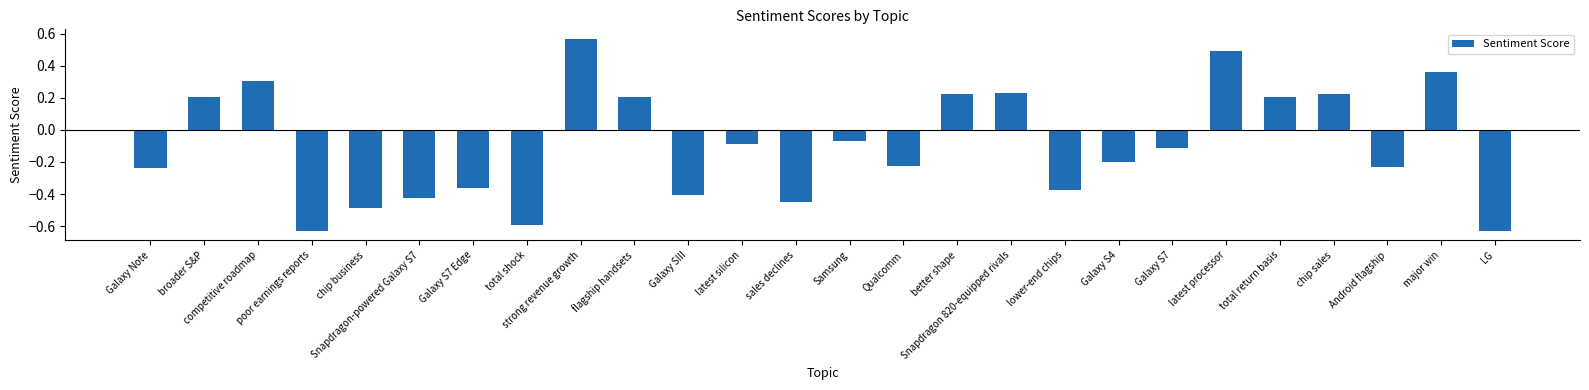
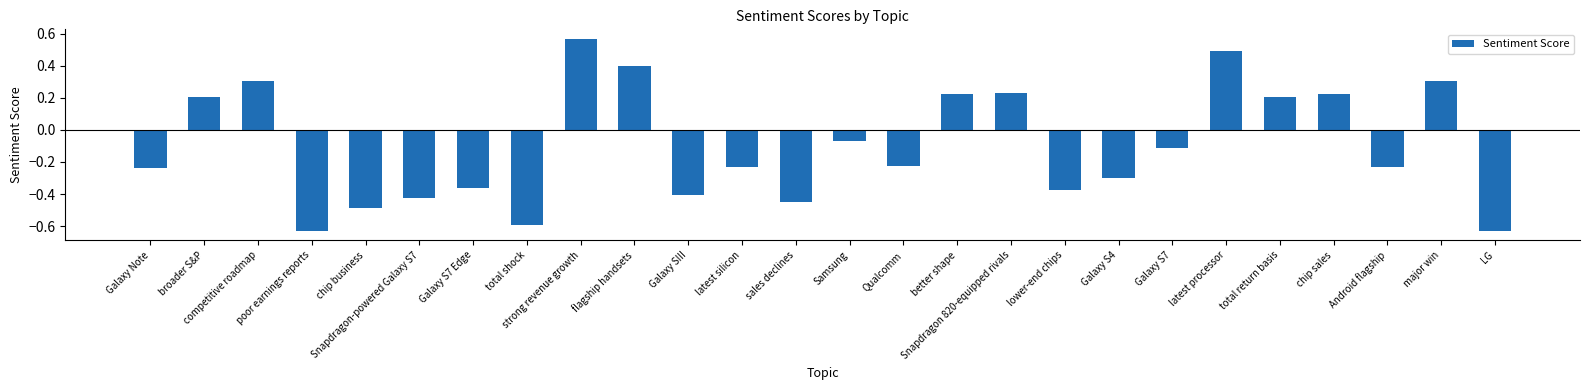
  {
    "Galaxy Note": -0.24,
    "broader S&P": 0.20,
    "competitive roadmap": 0.30,
    "poor earnings reports": -0.63,
    "chip business": -0.48,
    "Snapdragon-powered Galaxy S7": -0.43,
    "Galaxy S7 Edge": -0.36,
    "total shock": -0.59,
    "strong revenue growth": 0.57,
-   "flagship handsets": 0.20,
+   "flagship handsets": 0.40,
    "Galaxy SIII": -0.41,
-   "latest silicon": -0.09,
+   "latest silicon": -0.23,
    "sales declines": -0.45,
    "Samsung": -0.07,
    "Qualcomm": -0.23,
    "better shape": 0.22,
    "Snapdragon 820-equipped rivals": 0.23,
    "lower-end chips": -0.38,
-   "Galaxy S4": -0.20,
+   "Galaxy S4": -0.30,
    "Galaxy S7": -0.12,
    "latest processor": 0.49,
    "total return basis": 0.20,
    "chip sales": 0.22,
    "Android flagship": -0.23,
-   "major win": 0.36,
+   "major win": 0.30,
    "LG": -0.63
  }
